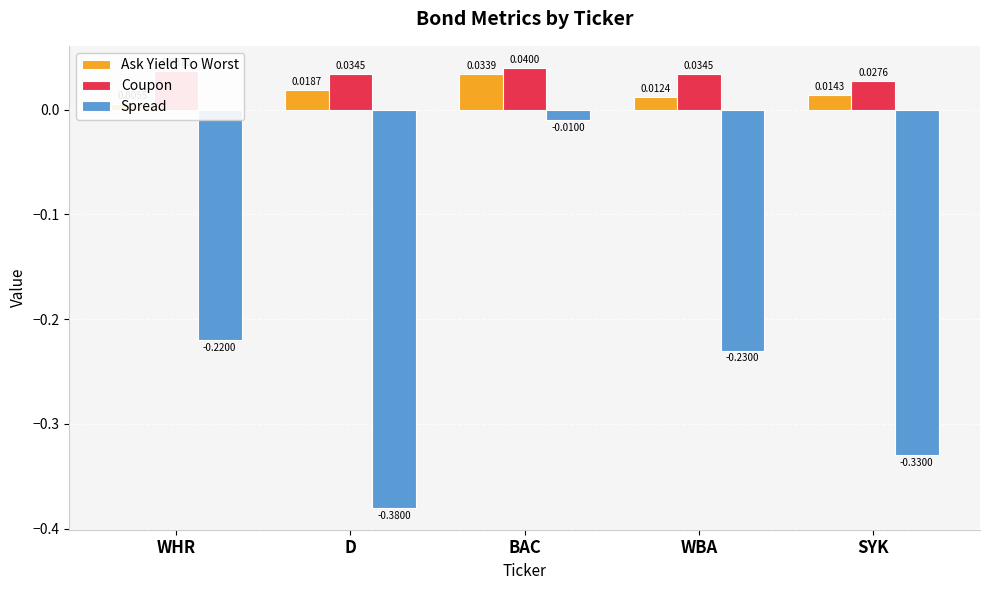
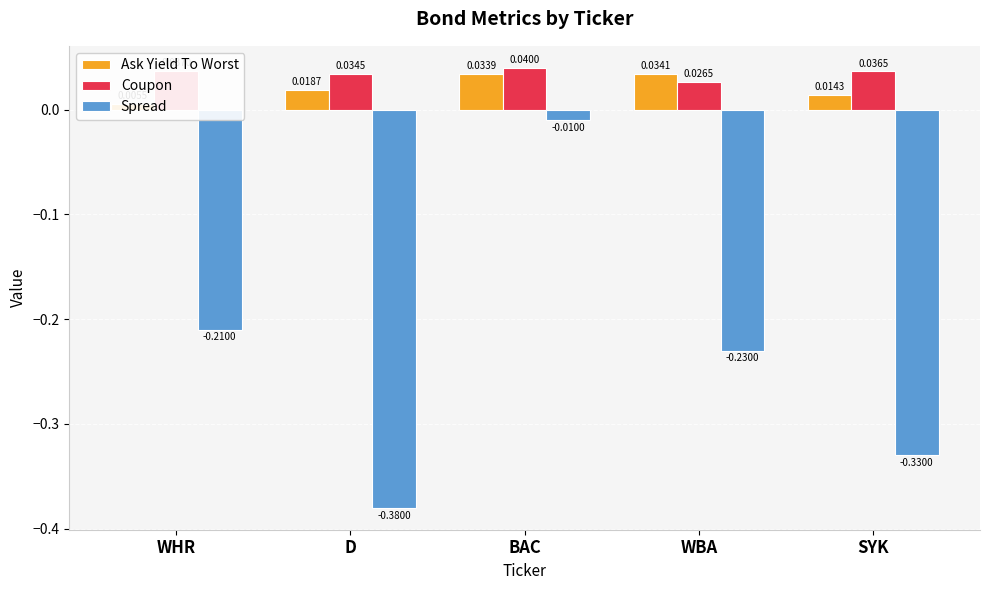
  {
    "Ask Yield To Worst": {
      "D": 0.0187,
      "BAC": 0.0339,
-     "WBA": 0.0124,
+     "WBA": 0.0341,
      "SYK": 0.0143
    },
    "Coupon": {
      "D": 0.0345,
      "BAC": 0.0400,
-     "WBA": 0.0345,
-     "SYK": 0.0276
+     "WBA": 0.0265,
+     "SYK": 0.0365
    },
    "Spread": {
-     "WHR": -0.2200,
+     "WHR": -0.2100,
      "D": -0.3800,
      "BAC": -0.0100,
      "WBA": -0.2300,
      "SYK": -0.3300
    }
  }
